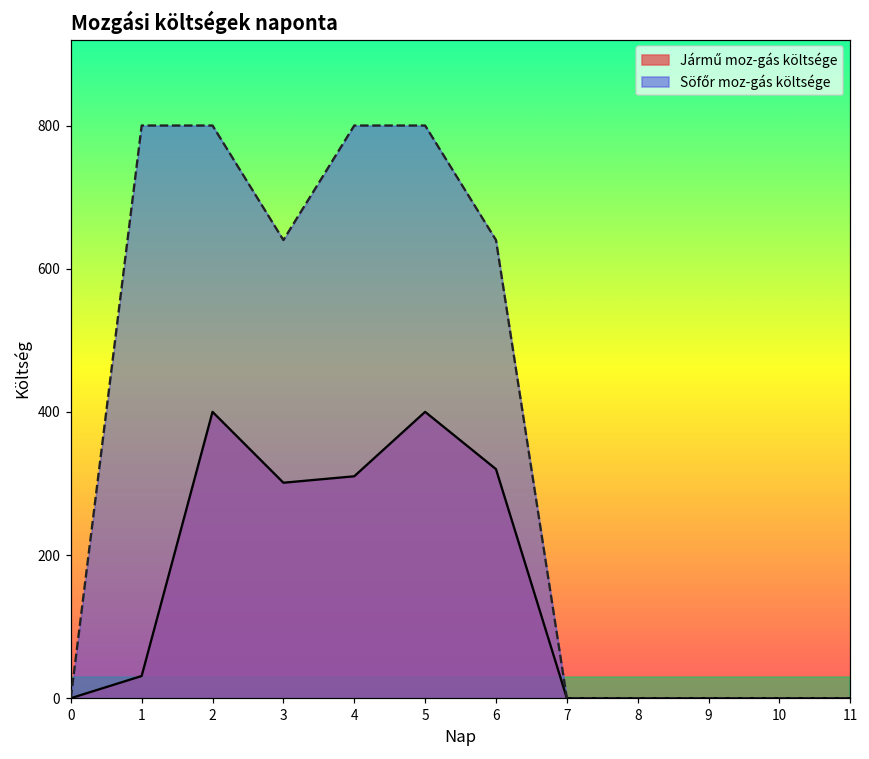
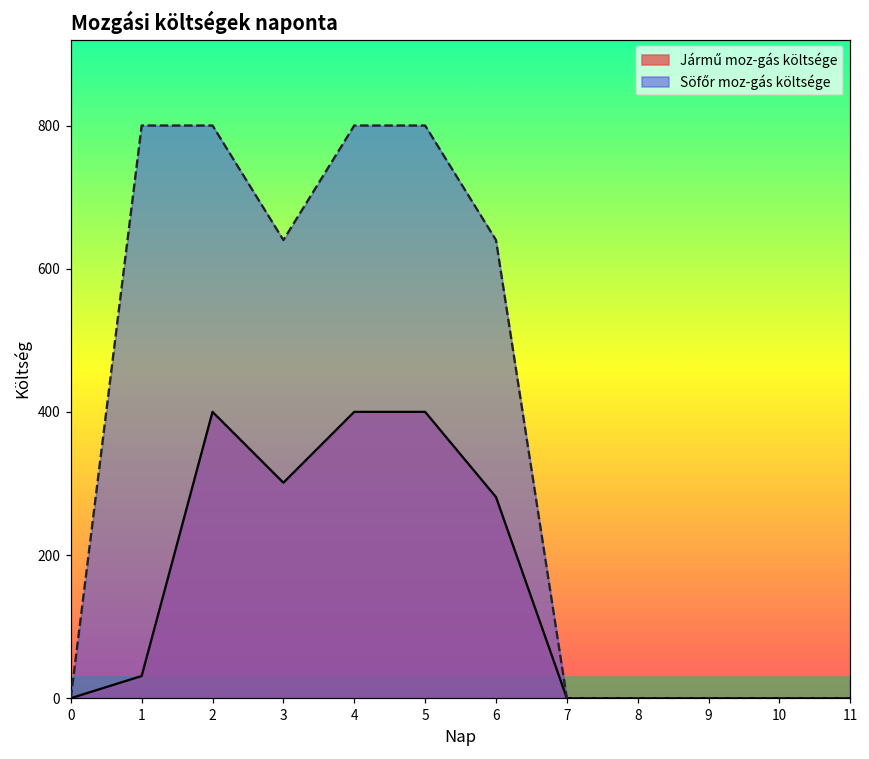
  {
    "Jármű moz-gás költsége": {
      "1": 30,
      "2": 400,
      "3": 300,
-     "4": 310,
+     "4": 400,
      "5": 400,
-     "6": 320
+     "6": 280
    },
    "Söfőr moz-gás költsége": {
      "1": 800,
      "2": 800,
      "3": 640,
      "4": 800,
      "5": 800,
      "6": 640
    }
  }
